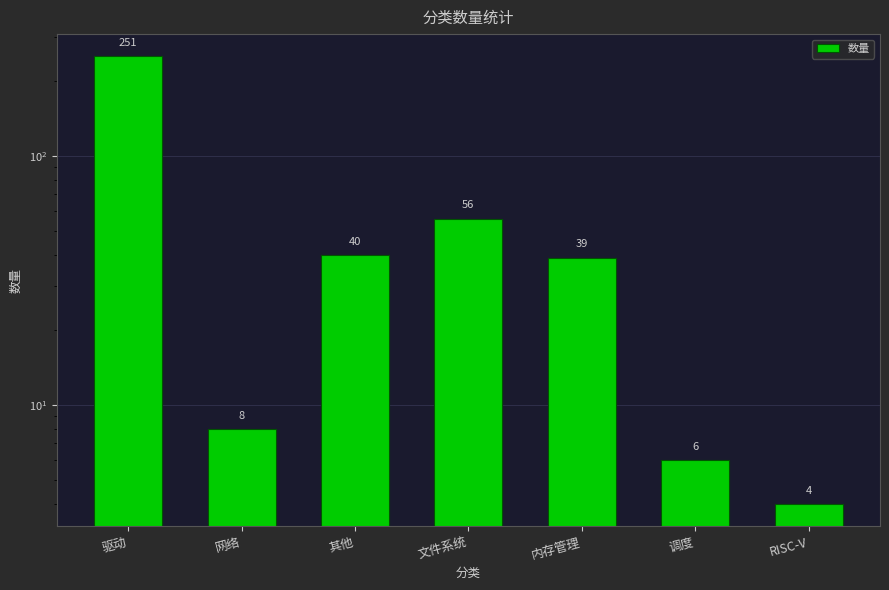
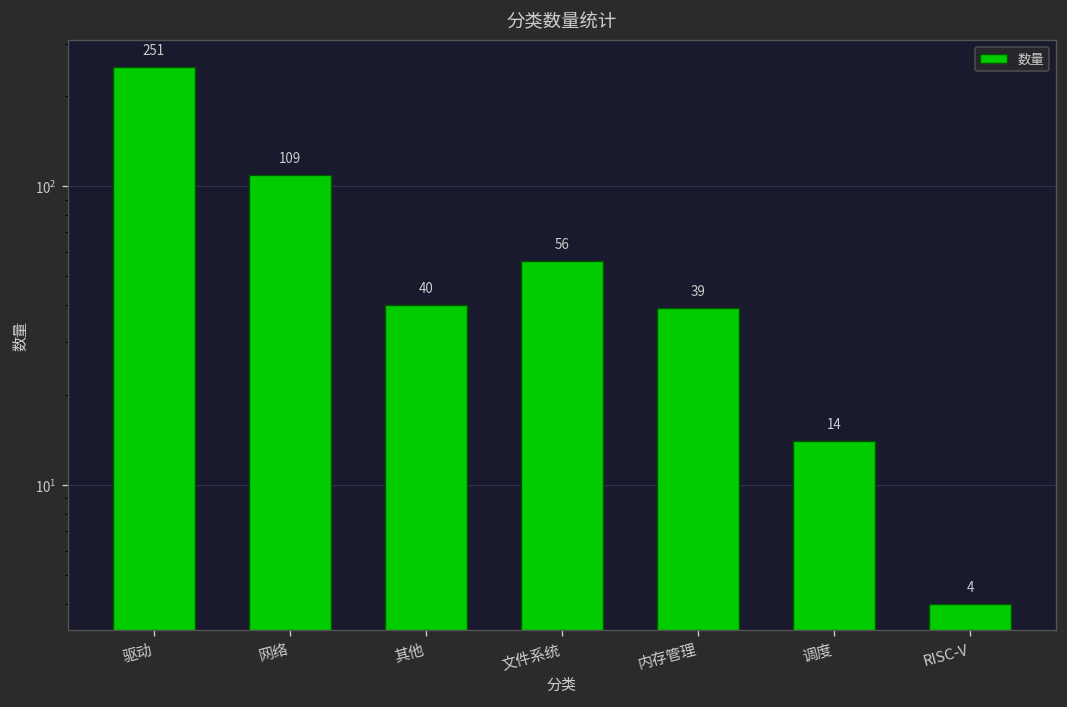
  {
    "驱动": 251,
-   "网络": 8,
+   "网络": 109,
    "其他": 40,
    "文件系统": 56,
    "内存管理": 39,
-   "调度": 6,
+   "调度": 14,
    "RISC-V": 4
  }
